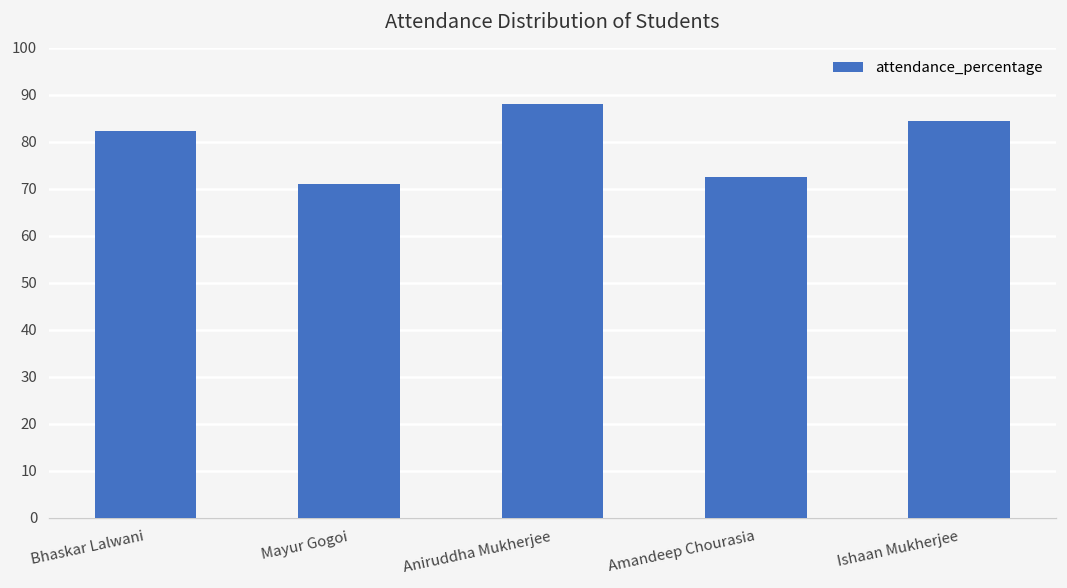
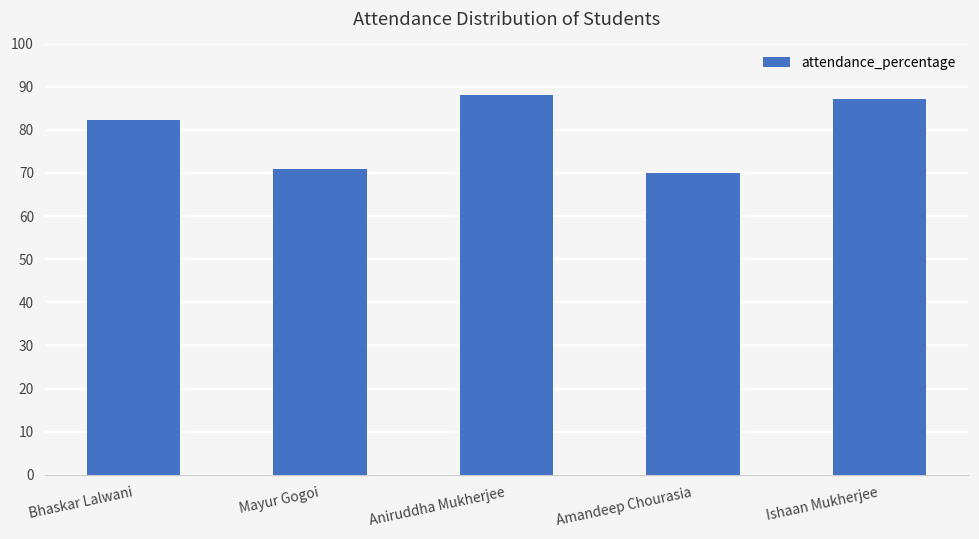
  {
    "Bhaskar Lalwani": 82,
    "Mayur Gogoi": 71,
    "Aniruddha Mukherjee": 88,
-   "Amandeep Chourasia": 72,
-   "Ishaan Mukherjee": 84
+   "Amandeep Chourasia": 70,
+   "Ishaan Mukherjee": 87
  }
